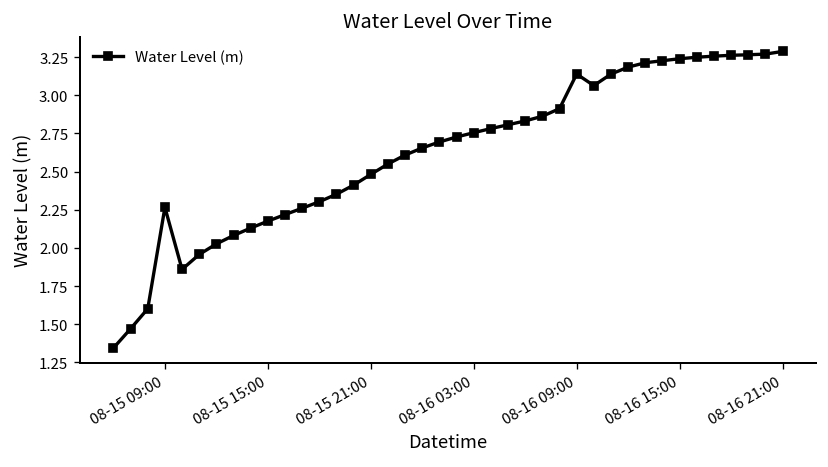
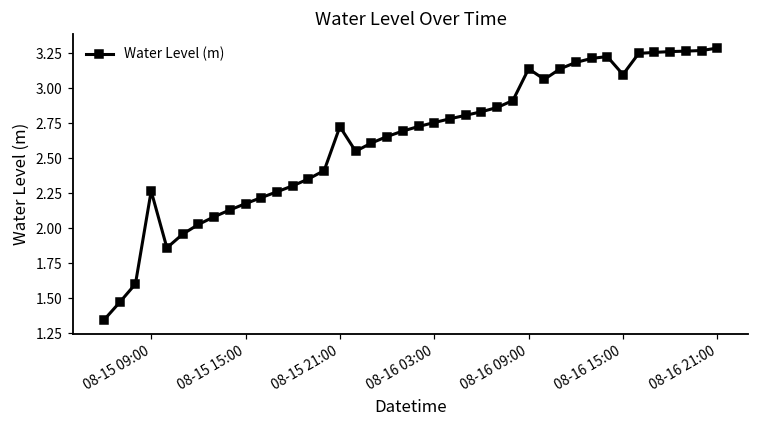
  {
    "08-15 09:00": 2.27,
    "08-15 15:00": 2.17,
-   "08-15 21:00": 2.48,
+   "08-15 21:00": 2.72,
    "08-16 03:00": 2.75,
    "08-16 09:00": 3.14,
-   "08-16 15:00": 3.24,
+   "08-16 15:00": 3.10,
    "08-16 21:00": 3.29
  }
